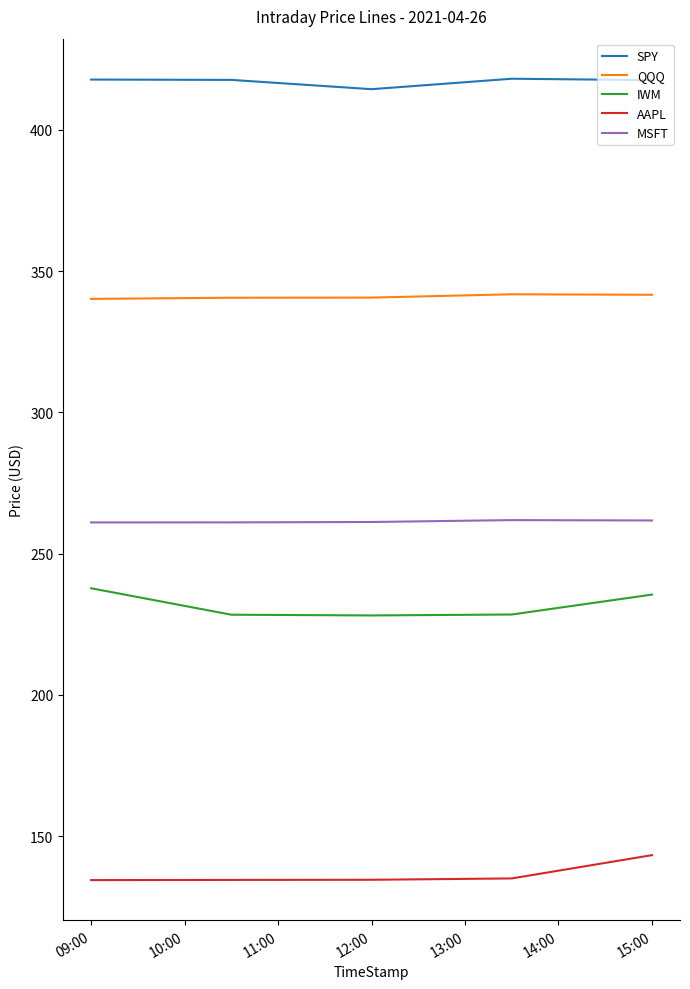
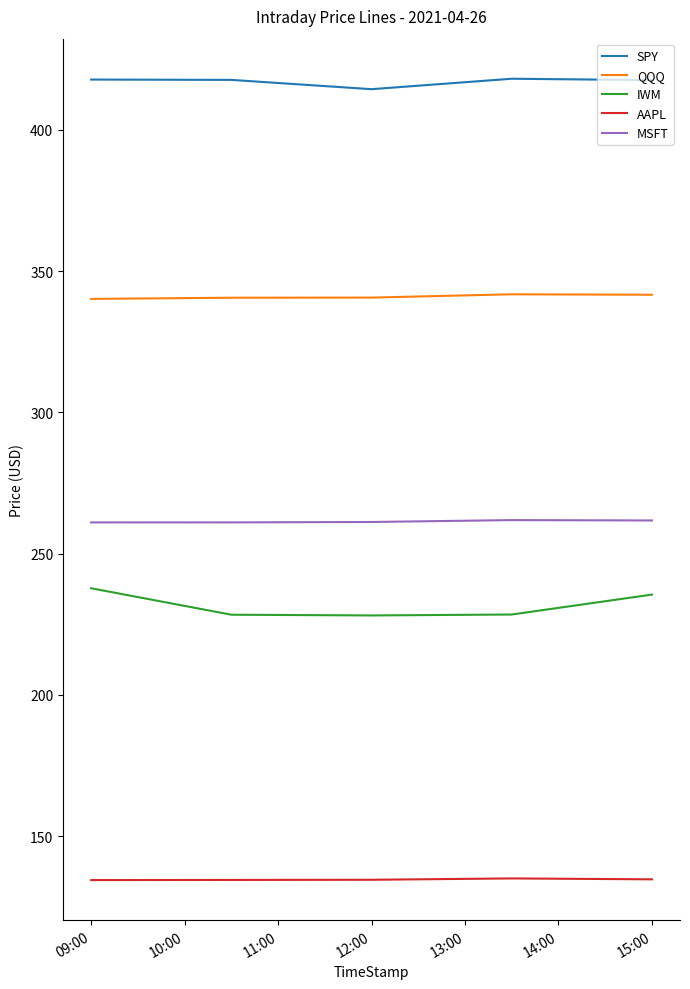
  {
    "SPY": {
      "09:00": 418,
      "12:00": 414
    },
    "QQQ": {
      "09:00": 340,
      "12:00": 341,
      "15:00": 342
    },
    "IWM": {
      "09:00": 238,
      "12:00": 228,
      "15:00": 236
    },
    "AAPL": {
      "09:00": 134,
      "12:00": 135,
-     "15:00": 143
+     "15:00": 135
    },
    "MSFT": {
      "09:00": 261,
      "12:00": 261,
      "15:00": 262
    }
  }
